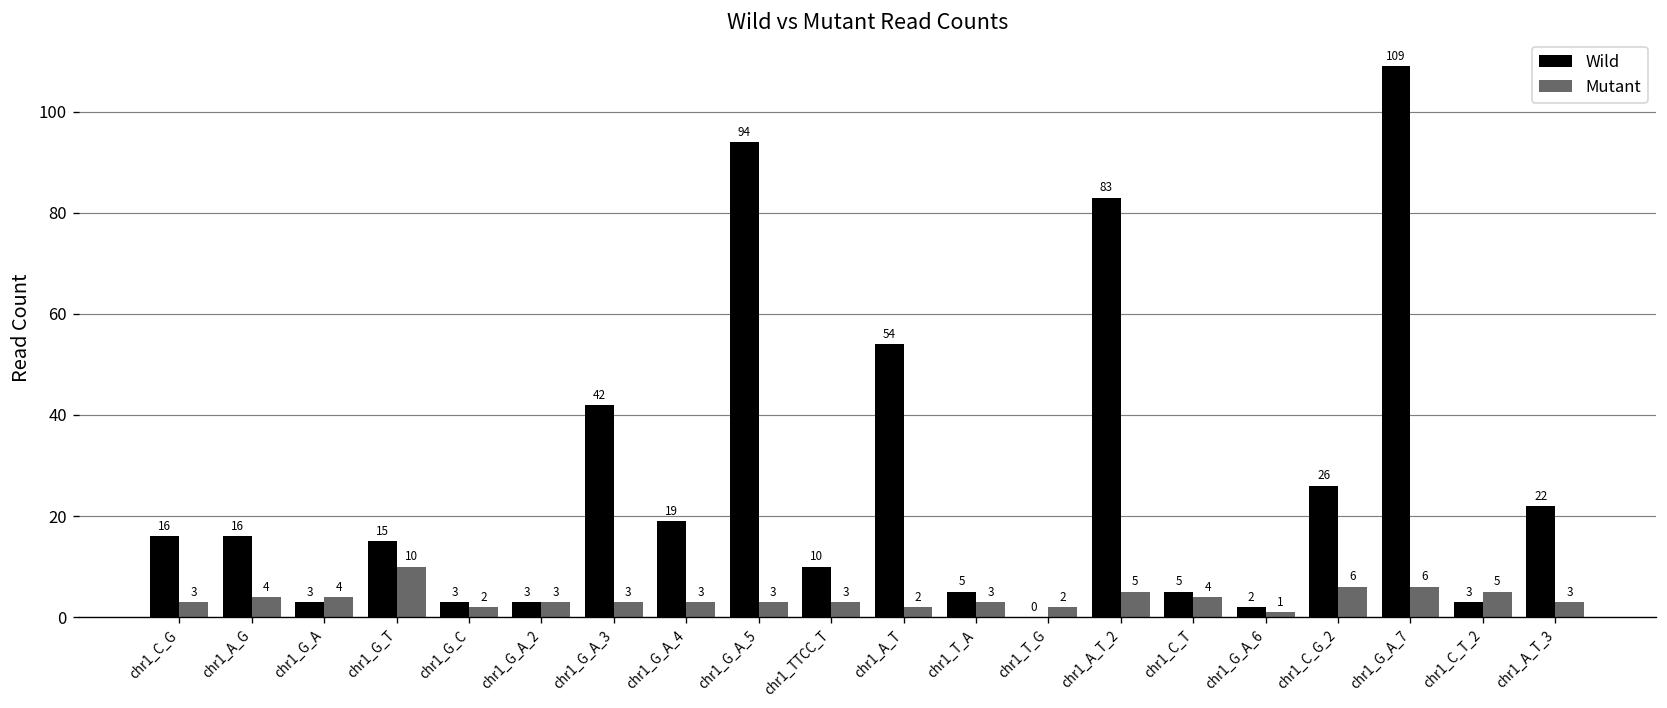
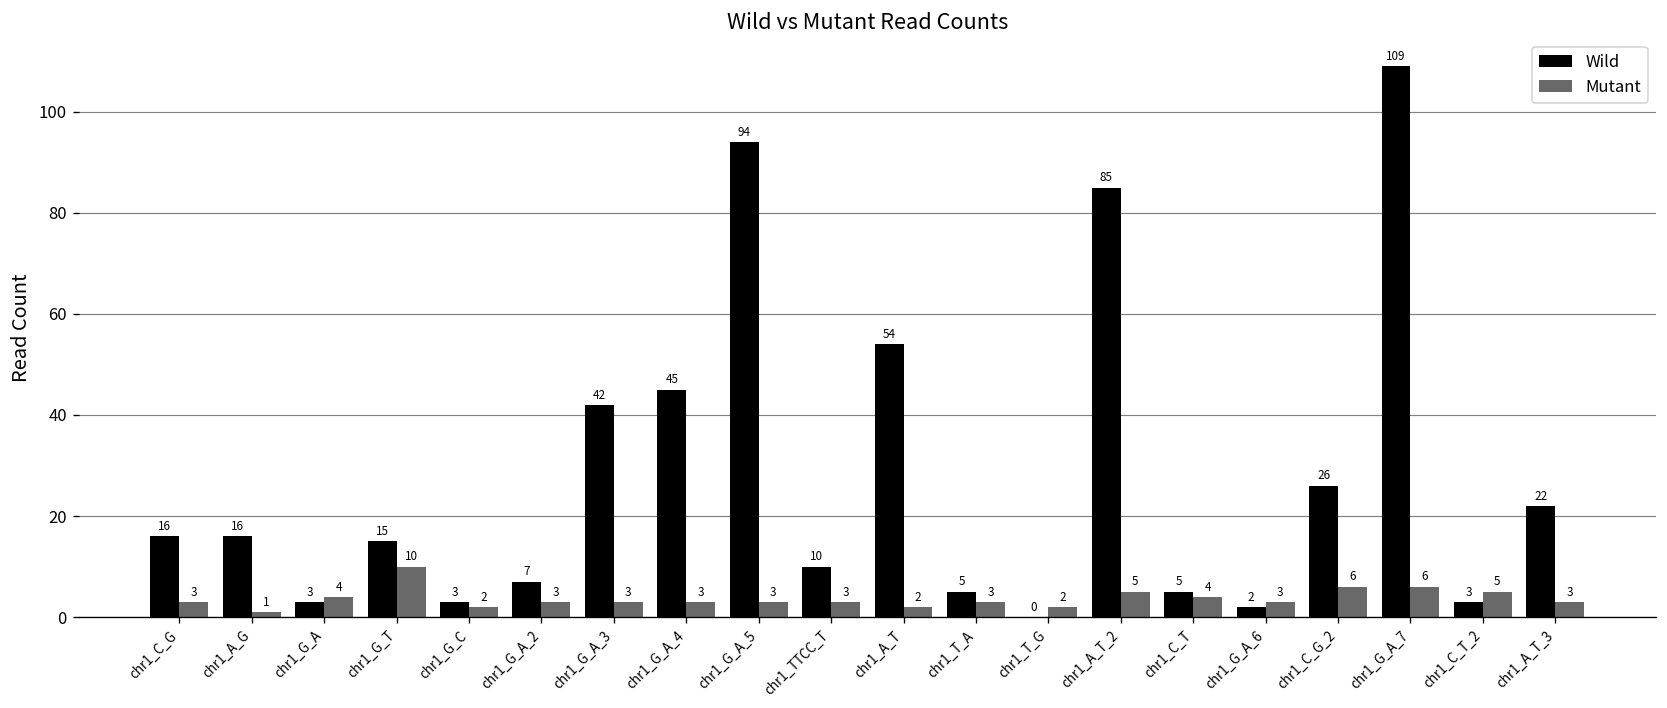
  {
    "Wild": {
      "chr1_C_G": 16,
      "chr1_A_G": 16,
      "chr1_G_A": 3,
      "chr1_G_T": 15,
      "chr1_G_C": 3,
-     "chr1_G_A_2": 3,
+     "chr1_G_A_2": 7,
      "chr1_G_A_3": 42,
-     "chr1_G_A_4": 19,
+     "chr1_G_A_4": 45,
      "chr1_G_A_5": 94,
      "chr1_TTCC_T": 10,
      "chr1_A_T": 54,
      "chr1_T_A": 5,
      "chr1_T_G": 0,
-     "chr1_A_T_2": 83,
+     "chr1_A_T_2": 85,
      "chr1_C_T": 5,
      "chr1_G_A_6": 2,
      "chr1_C_G_2": 26,
      "chr1_G_A_7": 109,
      "chr1_C_T_2": 3,
      "chr1_A_T_3": 22
    },
    "Mutant": {
      "chr1_C_G": 3,
-     "chr1_A_G": 4,
+     "chr1_A_G": 1,
      "chr1_G_A": 4,
      "chr1_G_T": 10,
      "chr1_G_C": 2,
      "chr1_G_A_2": 3,
      "chr1_G_A_3": 3,
      "chr1_G_A_4": 3,
      "chr1_G_A_5": 3,
      "chr1_TTCC_T": 3,
      "chr1_A_T": 2,
      "chr1_T_A": 3,
      "chr1_T_G": 2,
      "chr1_A_T_2": 5,
      "chr1_C_T": 4,
-     "chr1_G_A_6": 1,
+     "chr1_G_A_6": 3,
      "chr1_C_G_2": 6,
      "chr1_G_A_7": 6,
      "chr1_C_T_2": 5,
      "chr1_A_T_3": 3
    }
  }
